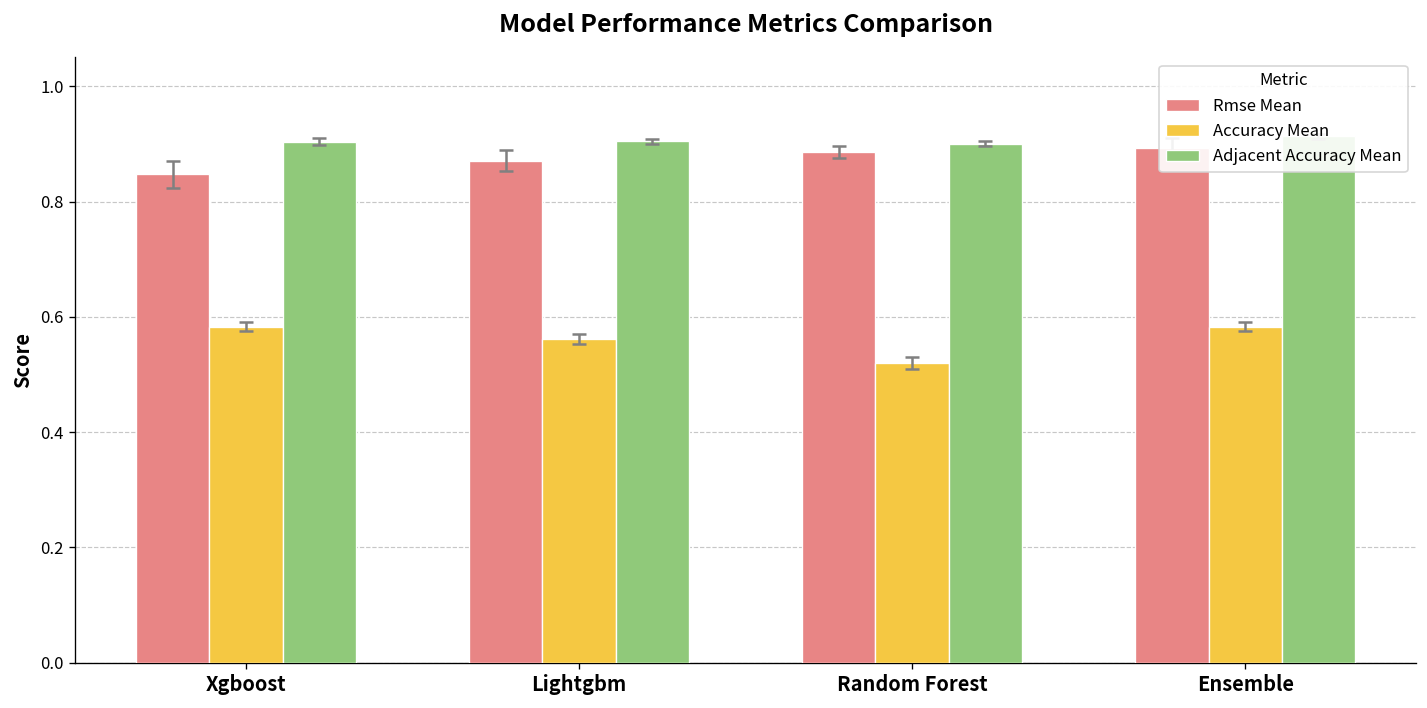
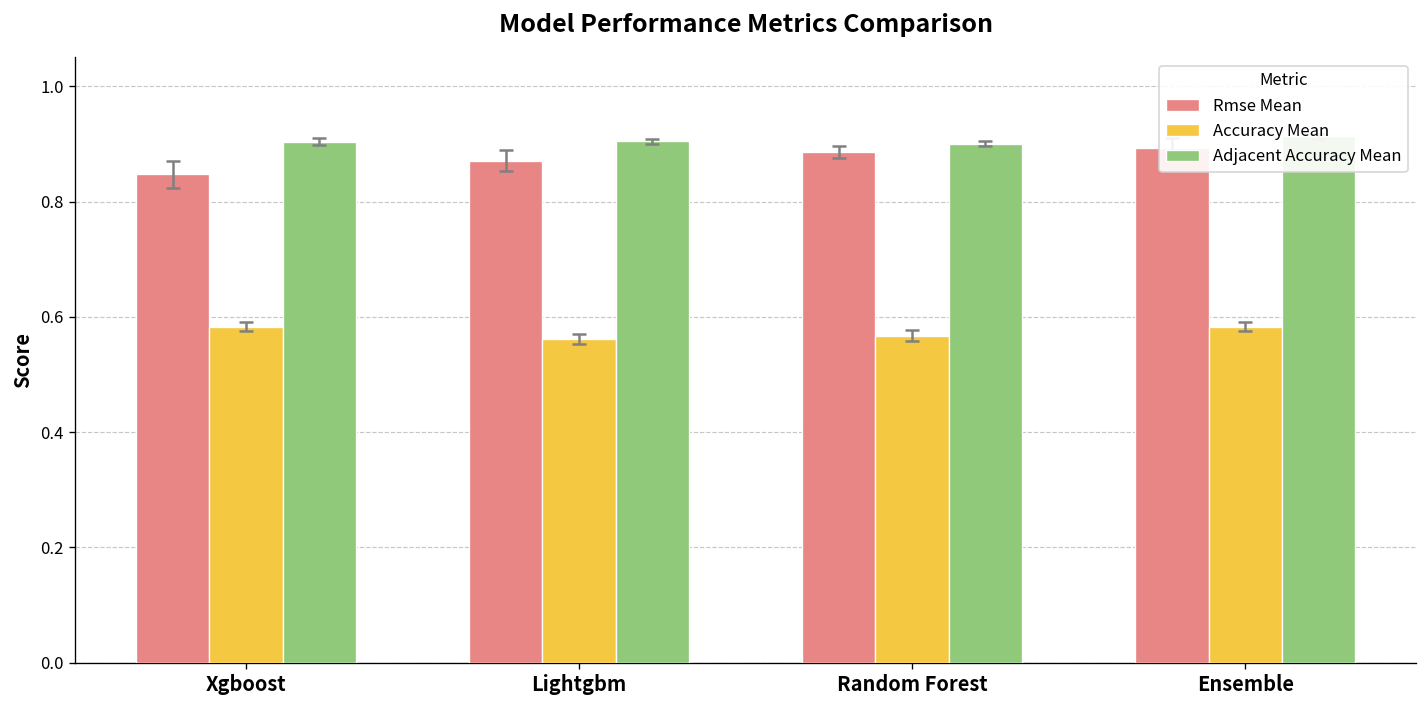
  {
    "Rmse Mean": {
      "Xgboost": 0.85,
      "Lightgbm": 0.87,
      "Random Forest": 0.89
    },
    "Accuracy Mean": {
      "Xgboost": 0.58,
      "Lightgbm": 0.56,
-     "Random Forest": 0.52,
+     "Random Forest": 0.57,
      "Ensemble": 0.58
    },
    "Adjacent Accuracy Mean": {
      "Xgboost": 0.90,
      "Lightgbm": 0.90,
      "Random Forest": 0.90
    }
  }
